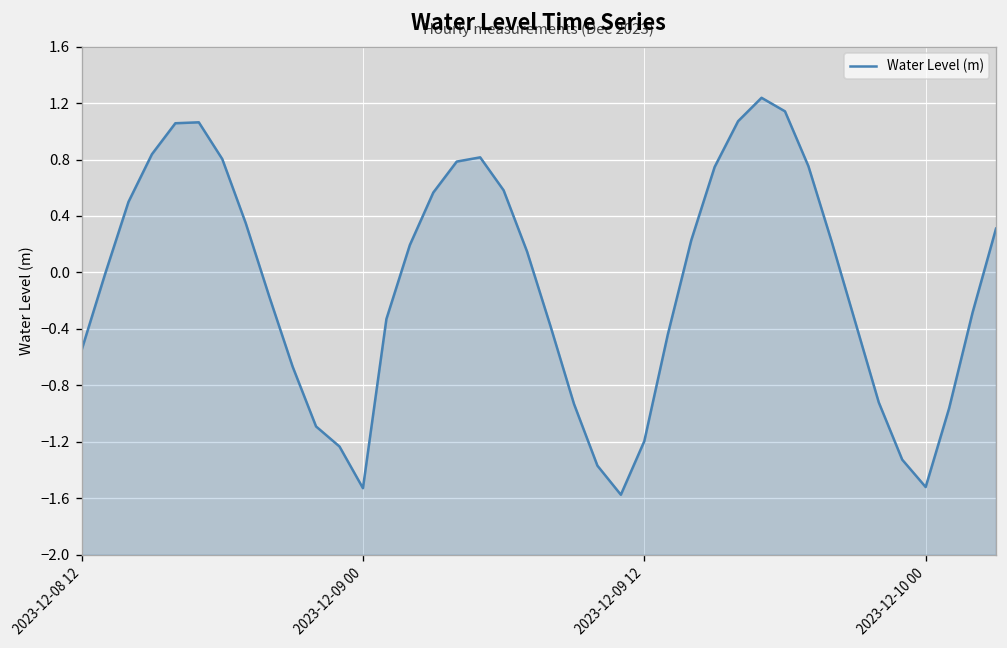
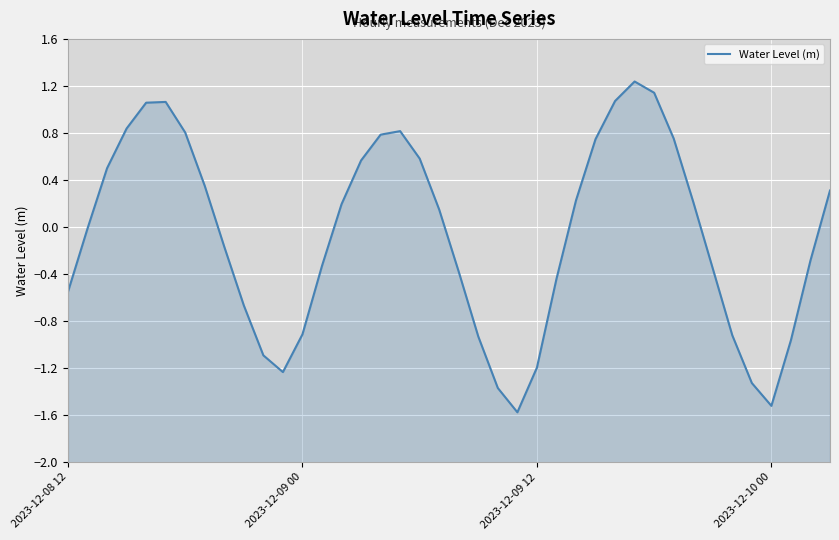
  {
    "2023-12-08 12": -0.55,
-   "2023-12-09 00": -1.53,
+   "2023-12-09 00": -0.91,
    "2023-12-09 12": -1.20,
    "2023-12-10 00": -1.52
  }
